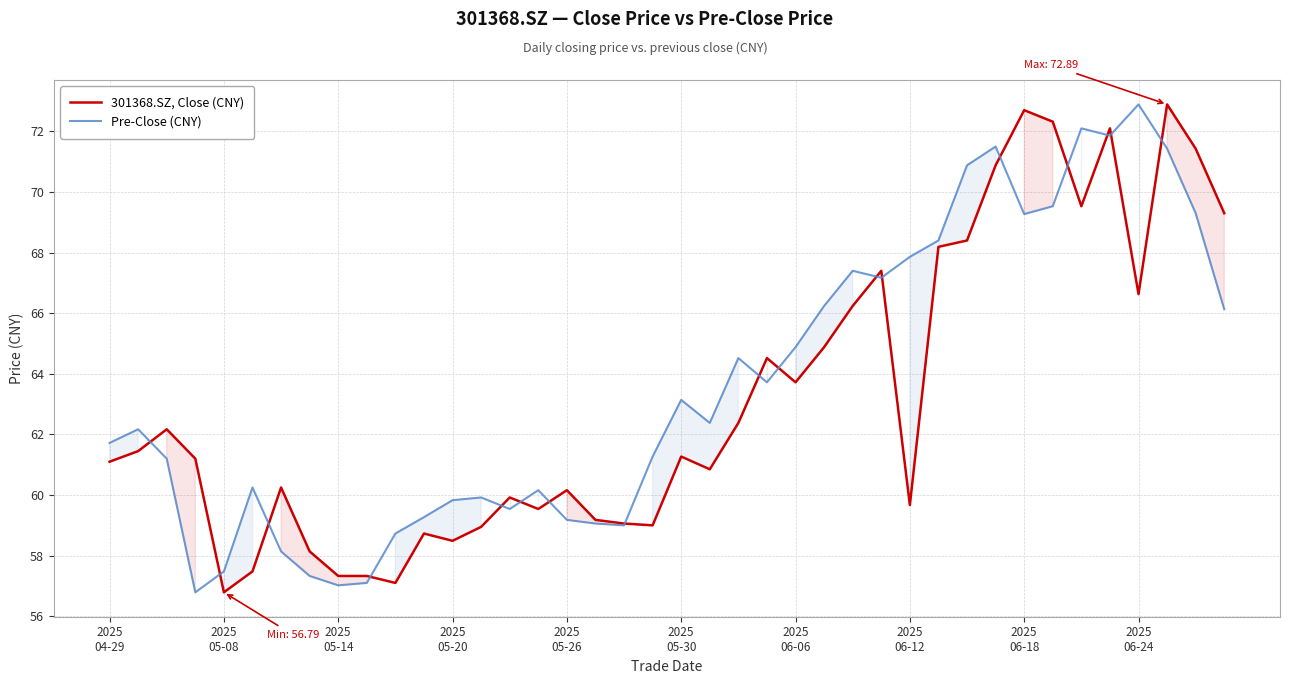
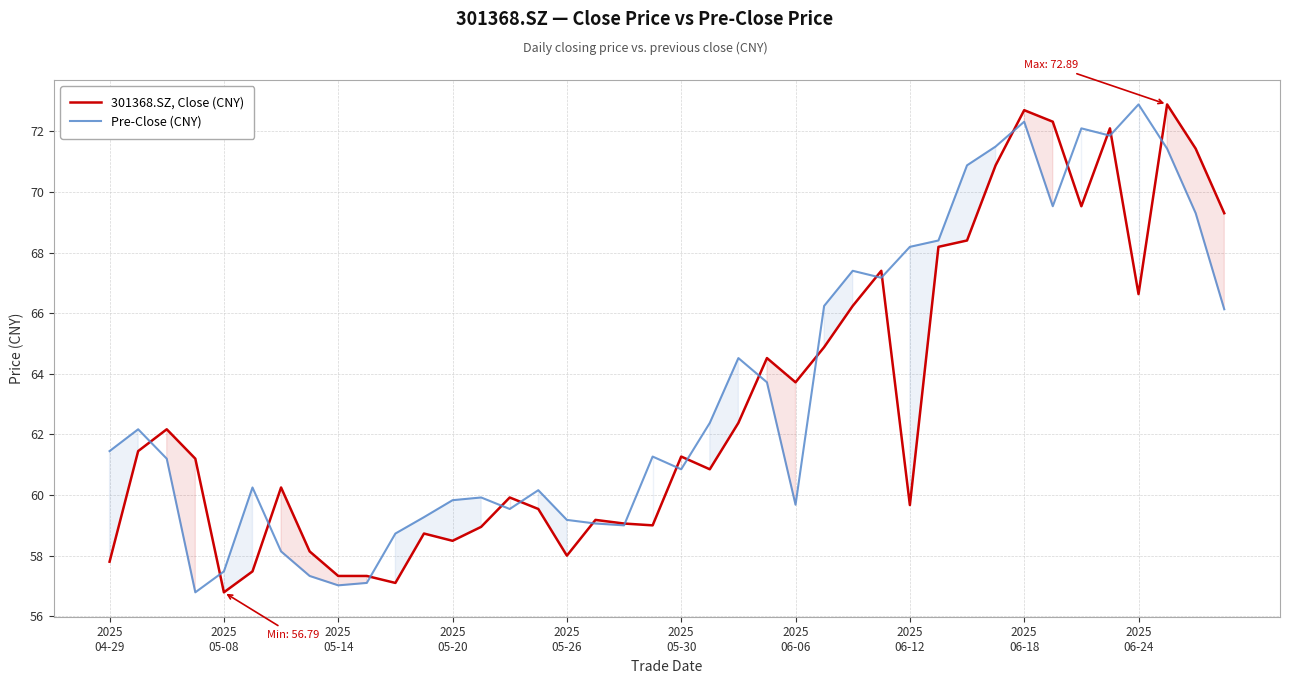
  {
    "301368.SZ, Close (CNY)": {
-     "2025 04-29": 61.1,
+     "2025 04-29": 57.8,
      "2025 05-14": 57.3,
      "2025 05-20": 58.5,
-     "2025 05-26": 60.2,
+     "2025 05-26": 58.0,
      "2025 05-30": 61.3,
      "2025 06-06": 63.7,
      "2025 06-12": 59.7,
      "2025 06-18": 72.7,
      "2025 06-24": 66.6
    },
    "Pre-Close (CNY)": {
-     "2025 04-29": 61.7,
+     "2025 04-29": 61.5,
      "2025 05-08": 57.5,
      "2025 05-14": 57.0,
      "2025 05-20": 59.8,
      "2025 05-26": 59.2,
-     "2025 05-30": 63.1,
-     "2025 06-06": 64.9,
-     "2025 06-12": 67.9,
-     "2025 06-18": 69.3
+     "2025 05-30": 60.9,
+     "2025 06-06": 59.7,
+     "2025 06-12": 68.2,
+     "2025 06-18": 72.3
    }
  }
